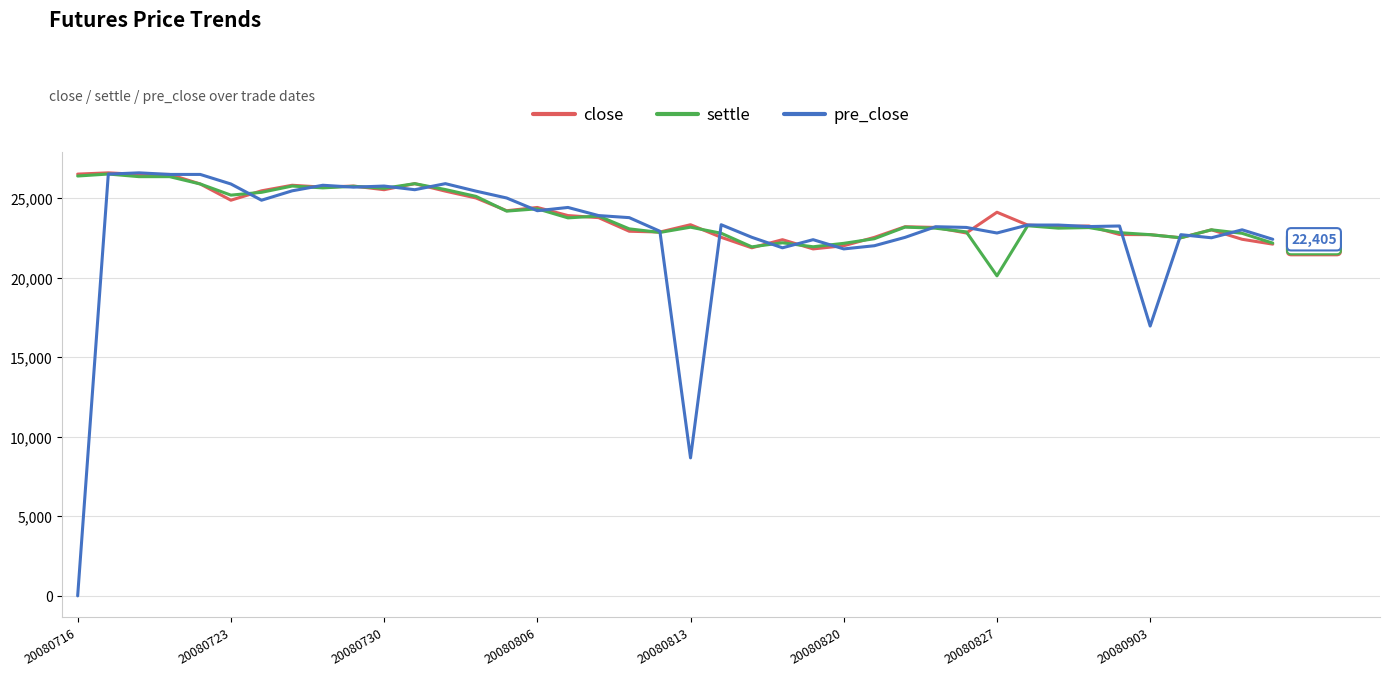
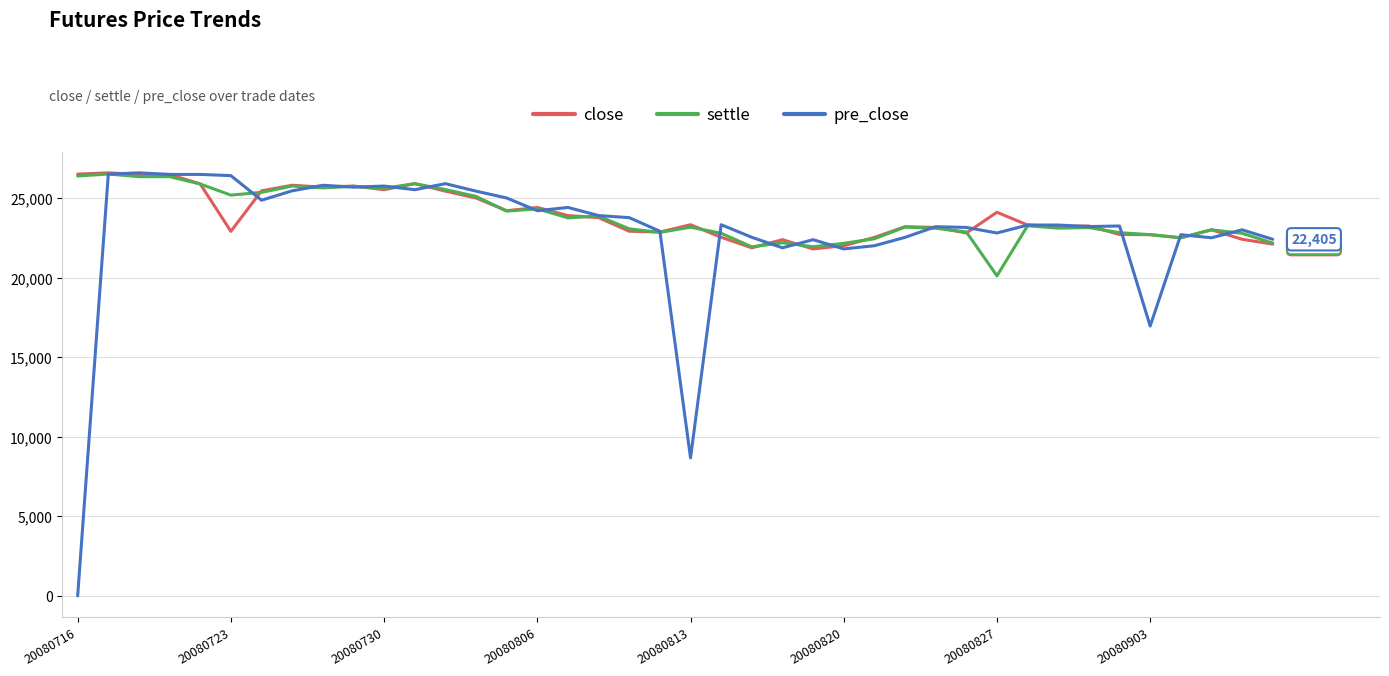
  {
    "close": {
-     "20080723": "24,900",
+     "20080723": "22,900",
      "20080827": "24,100"
    },
    "settle": {
      "20080723": "25,200",
      "20080827": "20,100"
    },
    "pre_close": {
      "20080716": "0",
-     "20080723": "25,900",
+     "20080723": "26,400",
      "20080813": "8,700",
      "20080820": "21,800",
      "20080827": "22,800",
      "20080903": "17,000"
    }
  }
